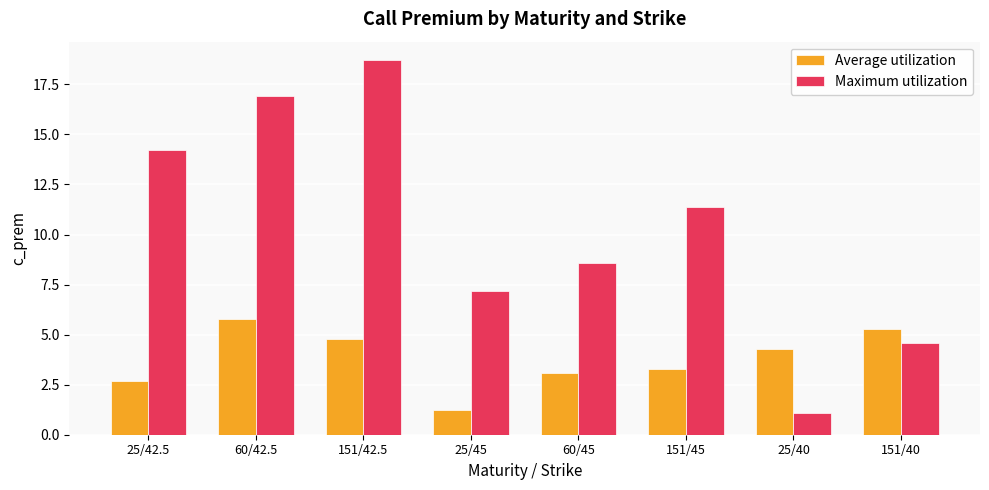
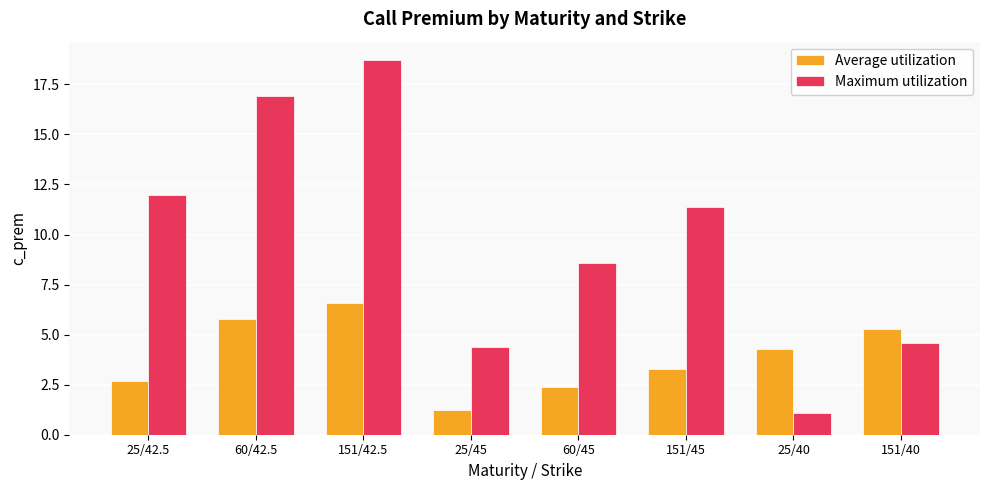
  {
    "Average utilization": {
      "25/42.5": 2.7,
      "60/42.5": 5.8,
-     "151/42.5": 4.8,
+     "151/42.5": 6.6,
      "25/45": 1.3,
-     "60/45": 3.1,
+     "60/45": 2.4,
      "151/45": 3.3,
      "25/40": 4.3,
      "151/40": 5.3
    },
    "Maximum utilization": {
-     "25/42.5": 14.2,
+     "25/42.5": 12.0,
      "60/42.5": 16.9,
      "151/42.5": 18.7,
-     "25/45": 7.2,
+     "25/45": 4.4,
      "60/45": 8.6,
      "151/45": 11.4,
      "25/40": 1.1,
      "151/40": 4.6
    }
  }
